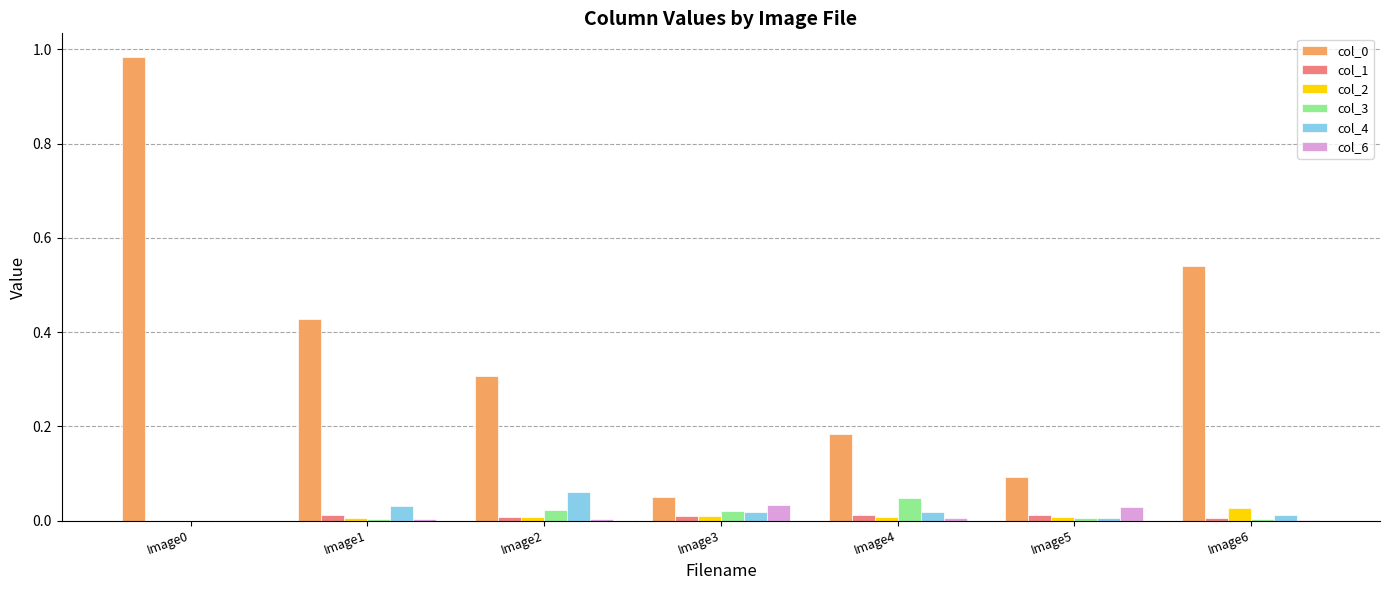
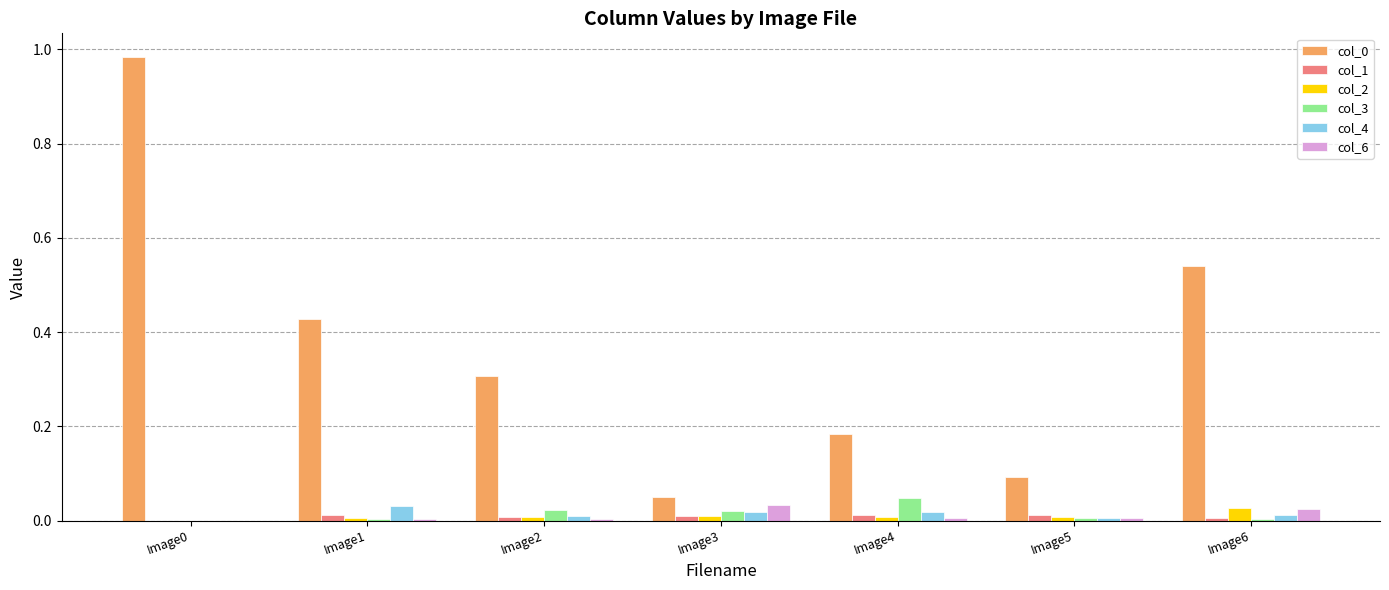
  {
    "col_2": {
      "Image0": 0.00,
      "Image2": 0.01,
      "Image3": 0.01,
      "Image4": 0.01,
      "Image5": 0.01,
      "Image6": 0.03
    },
    "col_3": {
      "Image0": 0.00,
      "Image2": 0.02,
      "Image3": 0.02,
      "Image4": 0.05,
      "Image5": 0.01
    },
    "col_4": {
      "Image0": 0.00,
      "Image1": 0.03,
-     "Image2": 0.06,
+     "Image2": 0.01,
      "Image3": 0.02,
      "Image4": 0.02,
      "Image5": 0.01,
      "Image6": 0.01
    },
    "col_6": {
      "Image0": 0.00,
      "Image3": 0.03,
-     "Image5": 0.03,
-     "Image6": 0.00
+     "Image5": 0.01,
+     "Image6": 0.02
    }
  }
